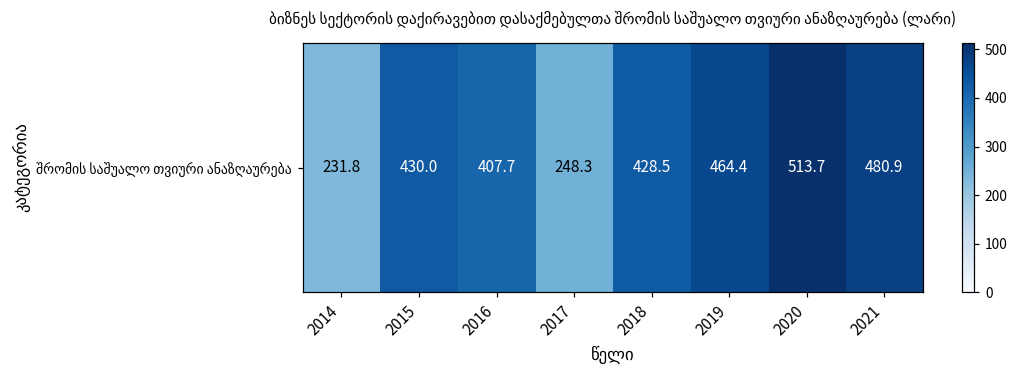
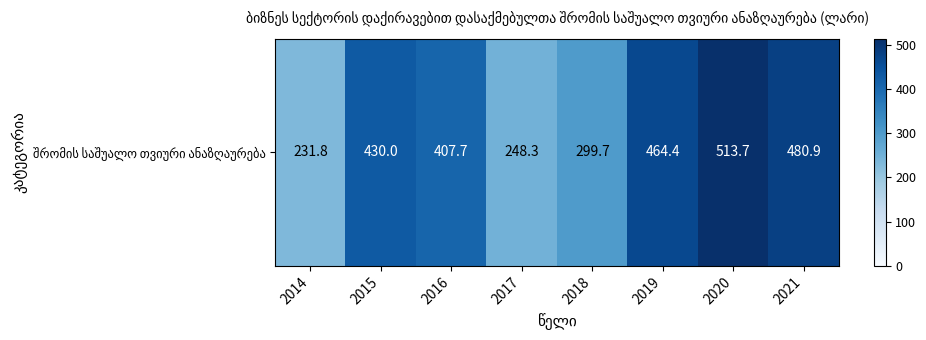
  {
    "შრომის საშუალო თვიური ანაზღაურება": {
      "2014": 231.8,
      "2015": 430.0,
      "2016": 407.7,
      "2017": 248.3,
-     "2018": 428.5,
+     "2018": 299.7,
      "2019": 464.4,
      "2020": 513.7,
      "2021": 480.9
    }
  }
